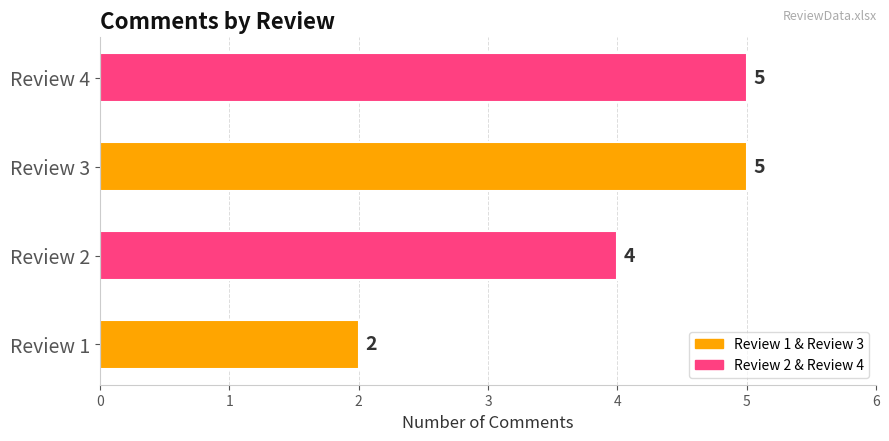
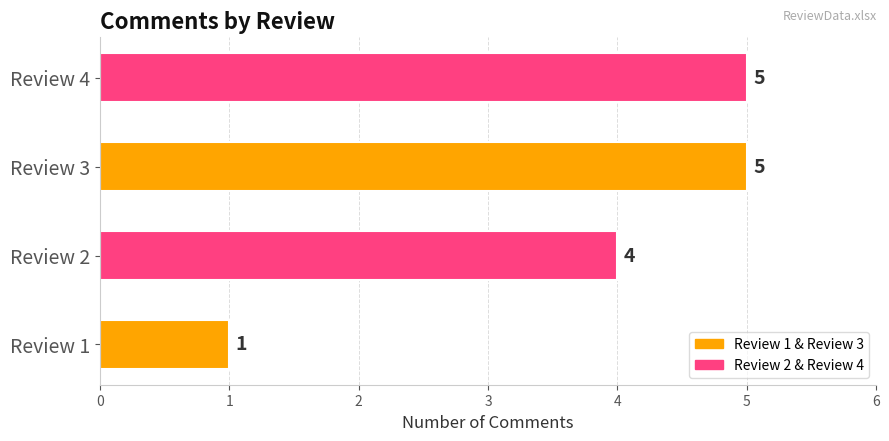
  {
    "Review 4": 5,
    "Review 3": 5,
    "Review 2": 4,
-   "Review 1": 2
+   "Review 1": 1
  }
